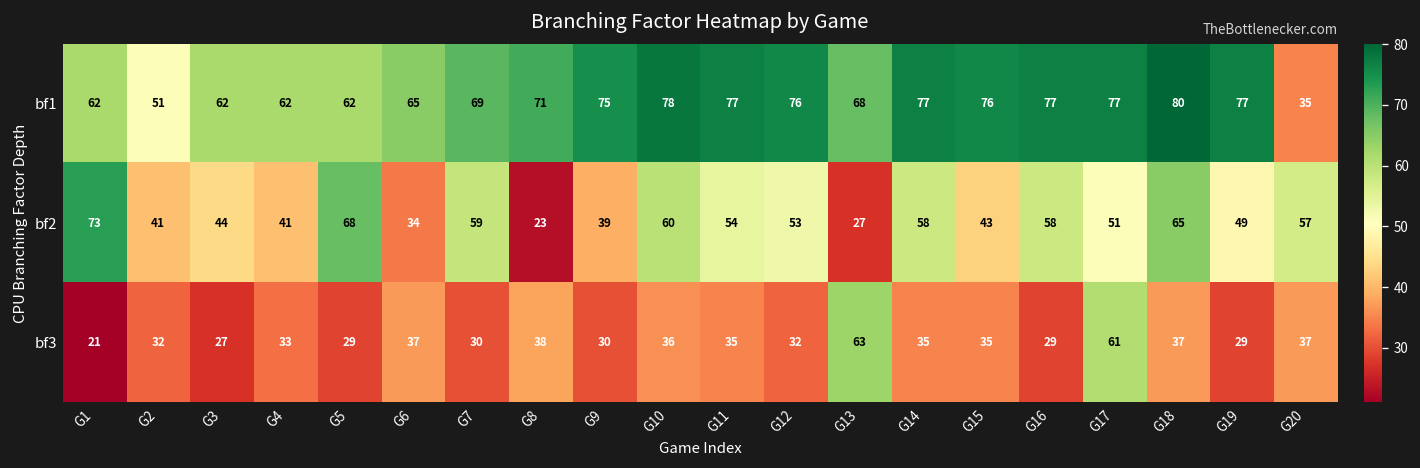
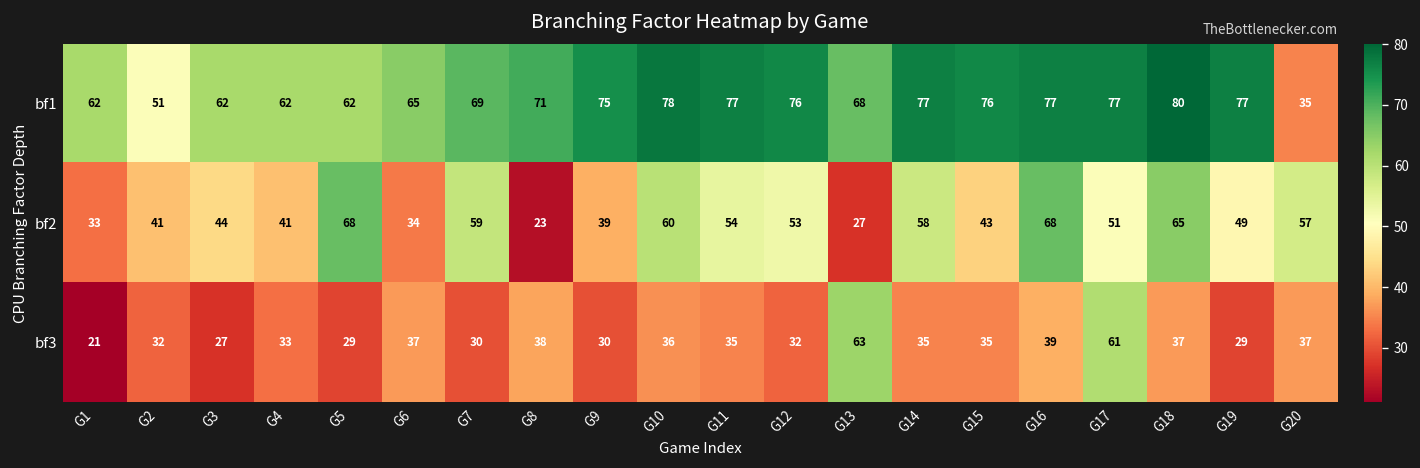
  {
    "bf1": {
      "G1": 62,
      "G2": 51,
      "G3": 62,
      "G4": 62,
      "G5": 62,
      "G6": 65,
      "G7": 69,
      "G8": 71,
      "G9": 75,
      "G10": 78,
      "G11": 77,
      "G12": 76,
      "G13": 68,
      "G14": 77,
      "G15": 76,
      "G16": 77,
      "G17": 77,
      "G18": 80,
      "G19": 77,
      "G20": 35
    },
    "bf2": {
-     "G1": 73,
+     "G1": 33,
      "G2": 41,
      "G3": 44,
      "G4": 41,
      "G5": 68,
      "G6": 34,
      "G7": 59,
      "G8": 23,
      "G9": 39,
      "G10": 60,
      "G11": 54,
      "G12": 53,
      "G13": 27,
      "G14": 58,
      "G15": 43,
-     "G16": 58,
+     "G16": 68,
      "G17": 51,
      "G18": 65,
      "G19": 49,
      "G20": 57
    },
    "bf3": {
      "G1": 21,
      "G2": 32,
      "G3": 27,
      "G4": 33,
      "G5": 29,
      "G6": 37,
      "G7": 30,
      "G8": 38,
      "G9": 30,
      "G10": 36,
      "G11": 35,
      "G12": 32,
      "G13": 63,
      "G14": 35,
      "G15": 35,
-     "G16": 29,
+     "G16": 39,
      "G17": 61,
      "G18": 37,
      "G19": 29,
      "G20": 37
    }
  }
